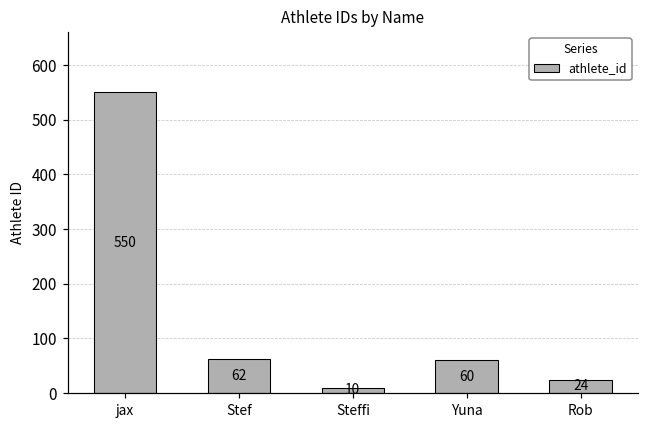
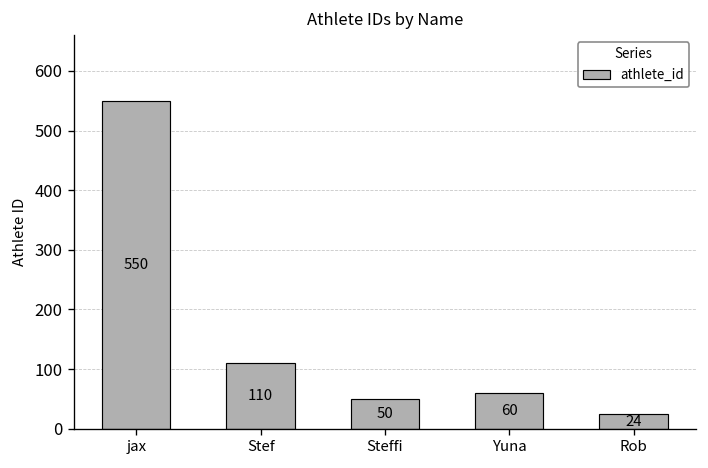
  {
    "jax": 550,
-   "Stef": 62,
-   "Steffi": 10,
+   "Stef": 110,
+   "Steffi": 50,
    "Yuna": 60,
    "Rob": 24
  }
